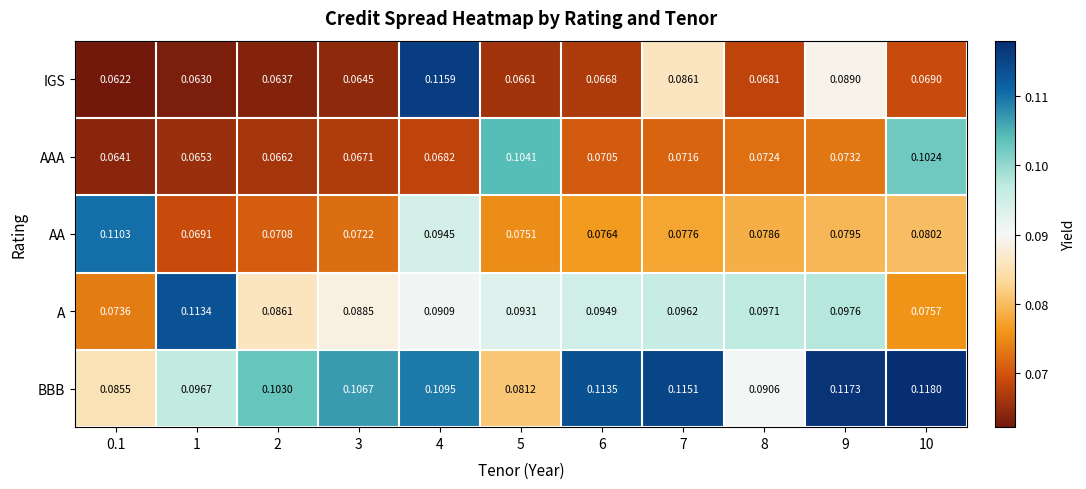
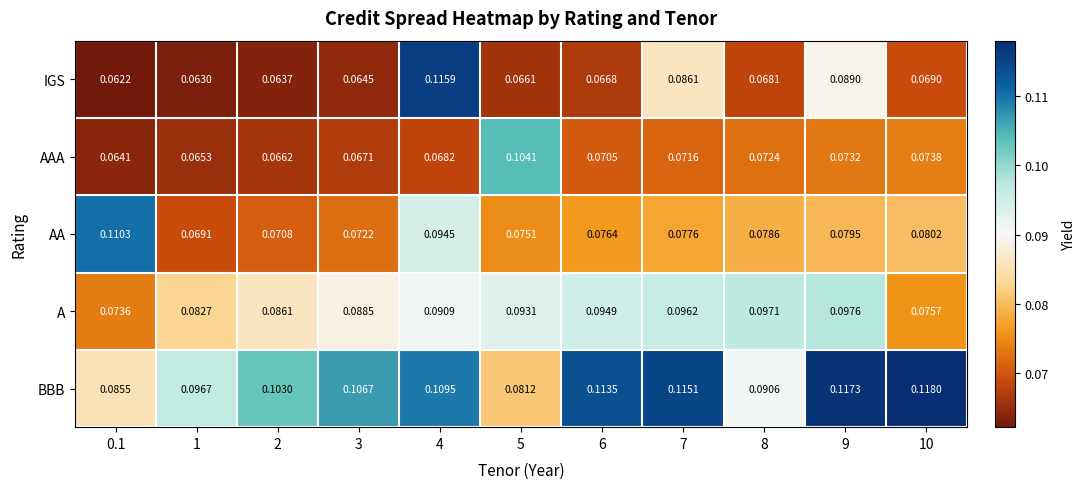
  {
    "IGS": {
      "0.1": 0.0622,
      "1": 0.0630,
      "2": 0.0637,
      "3": 0.0645,
      "4": 0.1159,
      "5": 0.0661,
      "6": 0.0668,
      "7": 0.0861,
      "8": 0.0681,
      "9": 0.0890,
      "10": 0.0690
    },
    "AAA": {
      "0.1": 0.0641,
      "1": 0.0653,
      "2": 0.0662,
      "3": 0.0671,
      "4": 0.0682,
      "5": 0.1041,
      "6": 0.0705,
      "7": 0.0716,
      "8": 0.0724,
      "9": 0.0732,
-     "10": 0.1024
+     "10": 0.0738
    },
    "AA": {
      "0.1": 0.1103,
      "1": 0.0691,
      "2": 0.0708,
      "3": 0.0722,
      "4": 0.0945,
      "5": 0.0751,
      "6": 0.0764,
      "7": 0.0776,
      "8": 0.0786,
      "9": 0.0795,
      "10": 0.0802
    },
    "A": {
      "0.1": 0.0736,
-     "1": 0.1134,
+     "1": 0.0827,
      "2": 0.0861,
      "3": 0.0885,
      "4": 0.0909,
      "5": 0.0931,
      "6": 0.0949,
      "7": 0.0962,
      "8": 0.0971,
      "9": 0.0976,
      "10": 0.0757
    },
    "BBB": {
      "0.1": 0.0855,
      "1": 0.0967,
      "2": 0.1030,
      "3": 0.1067,
      "4": 0.1095,
      "5": 0.0812,
      "6": 0.1135,
      "7": 0.1151,
      "8": 0.0906,
      "9": 0.1173,
      "10": 0.1180
    }
  }
